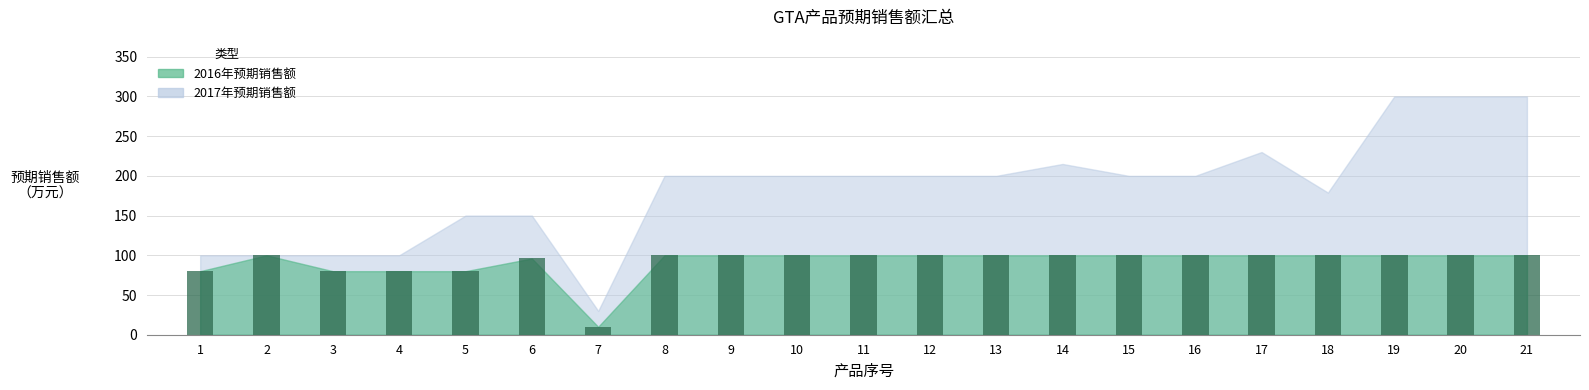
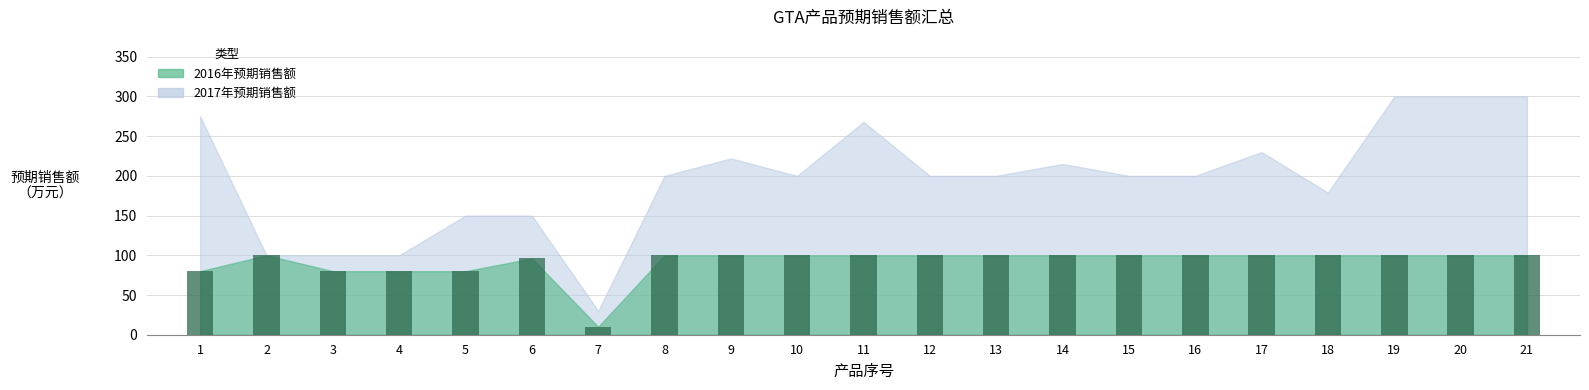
  {
    "2017年预期销售额": {
-     "1": 100,
+     "1": 280,
      "3": 100,
      "4": 100,
      "5": 150,
      "6": 150,
      "7": 30,
      "8": 200,
-     "9": 200,
+     "9": 220,
      "10": 200,
-     "11": 200,
+     "11": 270,
      "12": 200,
      "13": 200,
      "14": 220,
      "15": 200,
      "16": 200,
      "17": 230,
      "18": 180,
      "19": 300,
      "20": 300,
      "21": 300
    },
    "2016年预期销售额": {
      "1": 80,
      "3": 80,
      "4": 80,
      "5": 80,
      "6": 100,
      "7": 10,
      "8": 100,
      "9": 100,
      "10": 100,
      "11": 100,
      "12": 100,
      "13": 100,
      "14": 100,
      "15": 100,
      "16": 100,
      "17": 100,
      "18": 100,
      "19": 100,
      "20": 100,
      "21": 100
    }
  }
